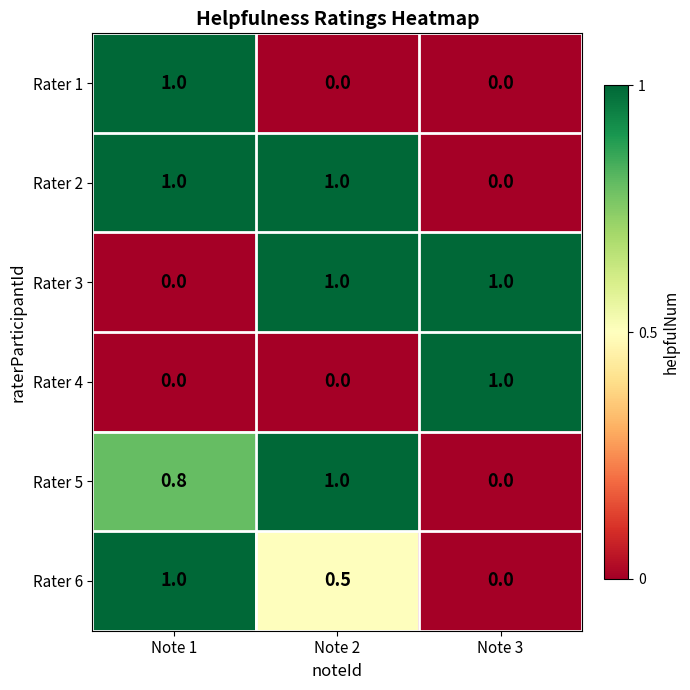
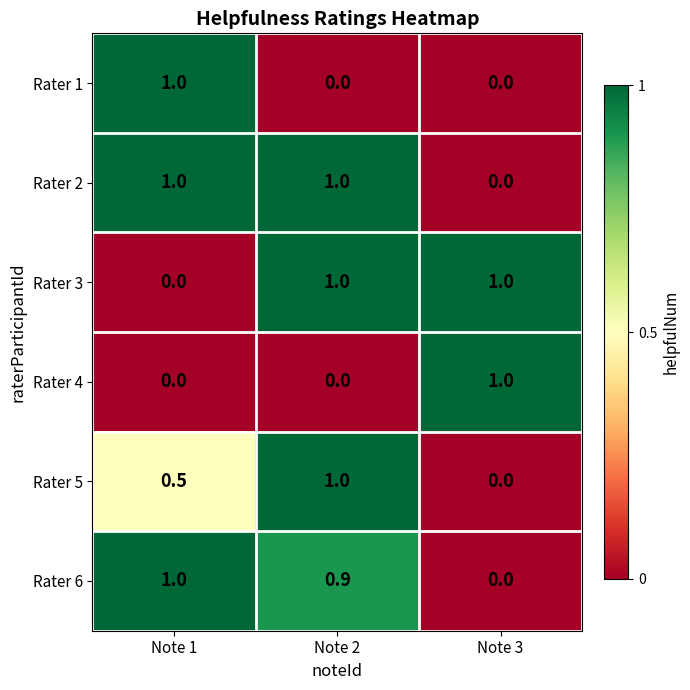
  {
    "Rater 1": {
      "Note 1": 1.0,
      "Note 2": 0.0,
      "Note 3": 0.0
    },
    "Rater 2": {
      "Note 1": 1.0,
      "Note 2": 1.0,
      "Note 3": 0.0
    },
    "Rater 3": {
      "Note 1": 0.0,
      "Note 2": 1.0,
      "Note 3": 1.0
    },
    "Rater 4": {
      "Note 1": 0.0,
      "Note 2": 0.0,
      "Note 3": 1.0
    },
    "Rater 5": {
-     "Note 1": 0.8,
+     "Note 1": 0.5,
      "Note 2": 1.0,
      "Note 3": 0.0
    },
    "Rater 6": {
      "Note 1": 1.0,
-     "Note 2": 0.5,
+     "Note 2": 0.9,
      "Note 3": 0.0
    }
  }
